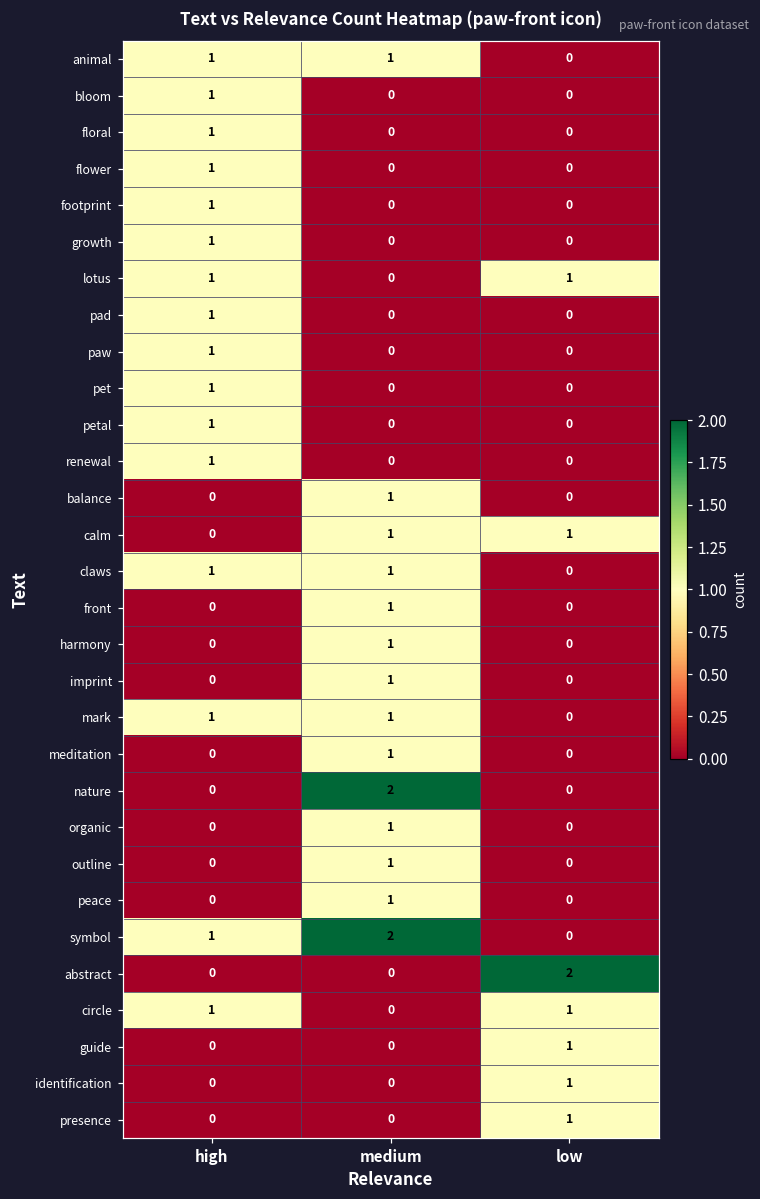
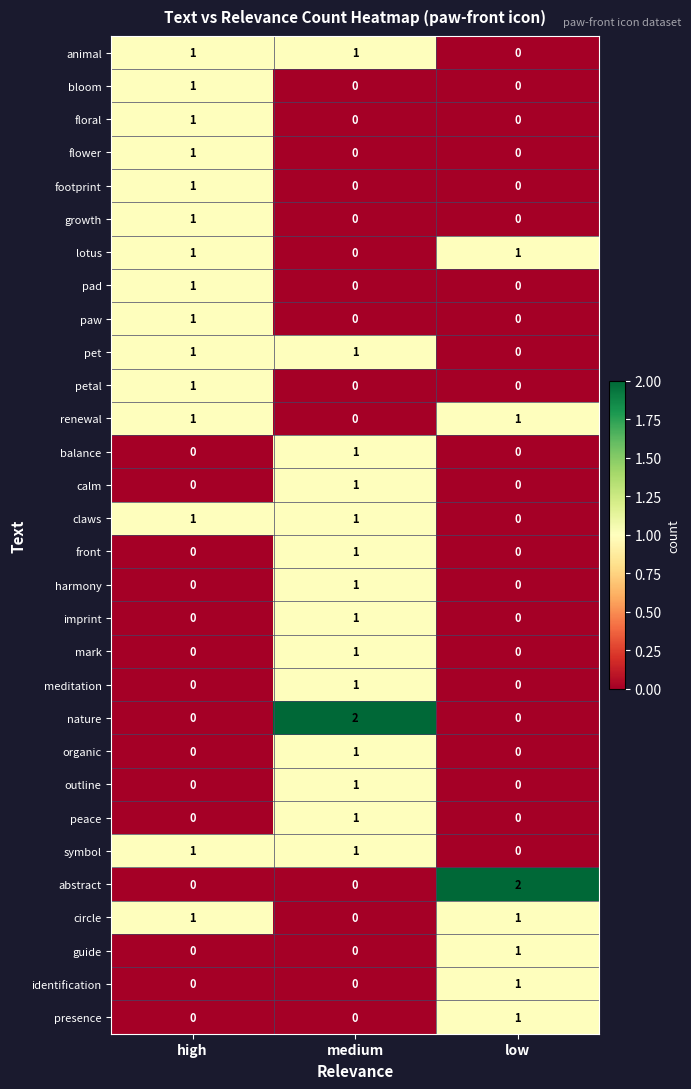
  {
    "animal": {
      "high": 1,
      "medium": 1,
      "low": 0
    },
    "bloom": {
      "high": 1,
      "medium": 0,
      "low": 0
    },
    "floral": {
      "high": 1,
      "medium": 0,
      "low": 0
    },
    "flower": {
      "high": 1,
      "medium": 0,
      "low": 0
    },
    "footprint": {
      "high": 1,
      "medium": 0,
      "low": 0
    },
    "growth": {
      "high": 1,
      "medium": 0,
      "low": 0
    },
    "lotus": {
      "high": 1,
      "medium": 0,
      "low": 1
    },
    "pad": {
      "high": 1,
      "medium": 0,
      "low": 0
    },
    "paw": {
      "high": 1,
      "medium": 0,
      "low": 0
    },
    "pet": {
      "high": 1,
-     "medium": 0,
+     "medium": 1,
      "low": 0
    },
    "petal": {
      "high": 1,
      "medium": 0,
      "low": 0
    },
    "renewal": {
      "high": 1,
      "medium": 0,
-     "low": 0
+     "low": 1
    },
    "balance": {
      "high": 0,
      "medium": 1,
      "low": 0
    },
    "calm": {
      "high": 0,
      "medium": 1,
-     "low": 1
+     "low": 0
    },
    "claws": {
      "high": 1,
      "medium": 1,
      "low": 0
    },
    "front": {
      "high": 0,
      "medium": 1,
      "low": 0
    },
    "harmony": {
      "high": 0,
      "medium": 1,
      "low": 0
    },
    "imprint": {
      "high": 0,
      "medium": 1,
      "low": 0
    },
    "mark": {
-     "high": 1,
+     "high": 0,
      "medium": 1,
      "low": 0
    },
    "meditation": {
      "high": 0,
      "medium": 1,
      "low": 0
    },
    "nature": {
      "high": 0,
      "medium": 2,
      "low": 0
    },
    "organic": {
      "high": 0,
      "medium": 1,
      "low": 0
    },
    "outline": {
      "high": 0,
      "medium": 1,
      "low": 0
    },
    "peace": {
      "high": 0,
      "medium": 1,
      "low": 0
    },
    "symbol": {
      "high": 1,
-     "medium": 2,
+     "medium": 1,
      "low": 0
    },
    "abstract": {
      "high": 0,
      "medium": 0,
      "low": 2
    },
    "circle": {
      "high": 1,
      "medium": 0,
      "low": 1
    },
    "guide": {
      "high": 0,
      "medium": 0,
      "low": 1
    },
    "identification": {
      "high": 0,
      "medium": 0,
      "low": 1
    },
    "presence": {
      "high": 0,
      "medium": 0,
      "low": 1
    }
  }
